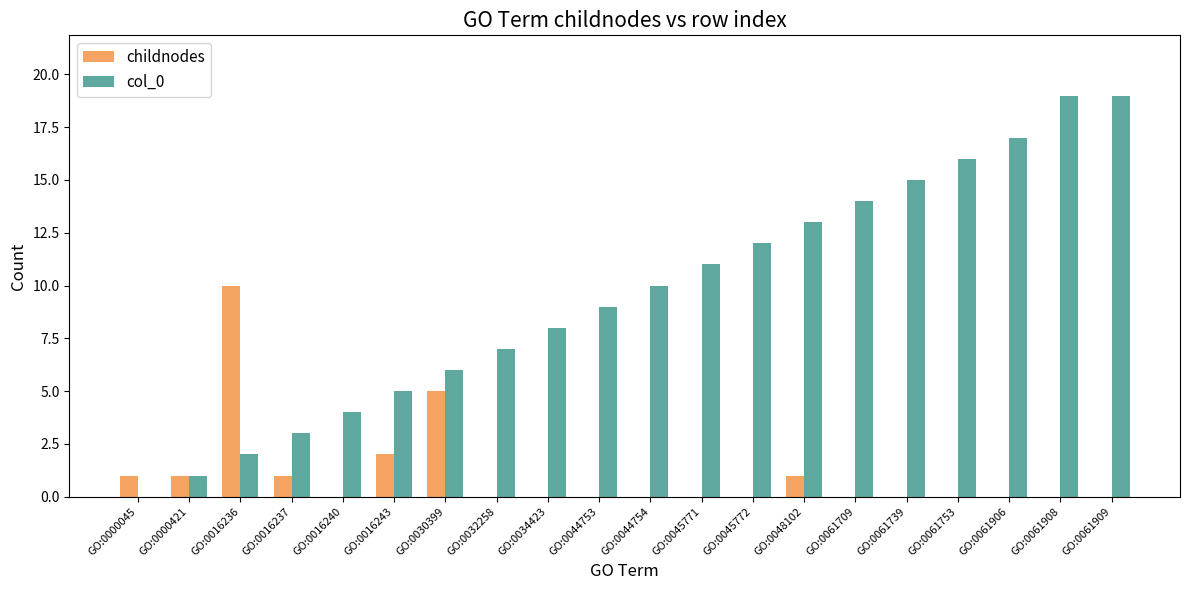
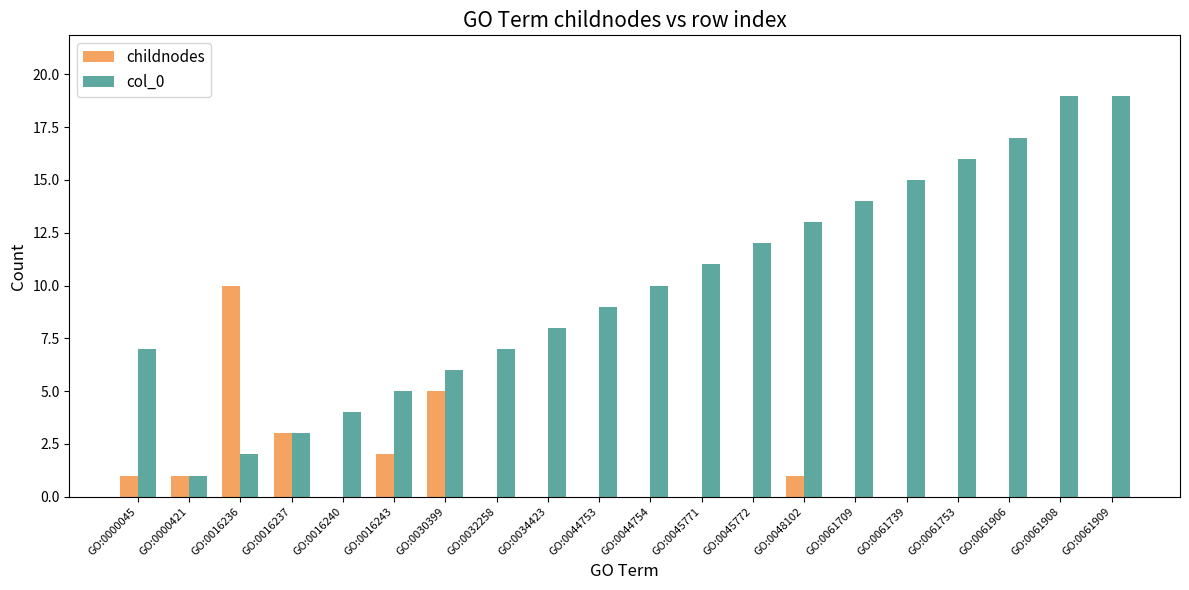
  {
    "childnodes": {
      "GO:0000045": 1,
      "GO:0000421": 1,
      "GO:0016236": 10,
-     "GO:0016237": 1,
+     "GO:0016237": 3,
      "GO:0016240": 0,
      "GO:0016243": 2,
      "GO:0030399": 5,
      "GO:0032258": 0,
      "GO:0034423": 0,
      "GO:0044753": 0,
      "GO:0044754": 0,
      "GO:0045771": 0,
      "GO:0045772": 0,
      "GO:0048102": 1,
      "GO:0061709": 0,
      "GO:0061739": 0,
      "GO:0061753": 0,
      "GO:0061906": 0,
      "GO:0061908": 0,
      "GO:0061909": 0
    },
    "col_0": {
-     "GO:0000045": 0,
+     "GO:0000045": 7,
      "GO:0000421": 1,
      "GO:0016236": 2,
      "GO:0016237": 3,
      "GO:0016240": 4,
      "GO:0016243": 5,
      "GO:0030399": 6,
      "GO:0032258": 7,
      "GO:0034423": 8,
      "GO:0044753": 9,
      "GO:0044754": 10,
      "GO:0045771": 11,
      "GO:0045772": 12,
      "GO:0048102": 13,
      "GO:0061709": 14,
      "GO:0061739": 15,
      "GO:0061753": 16,
      "GO:0061906": 17,
      "GO:0061908": 19,
      "GO:0061909": 19
    }
  }
